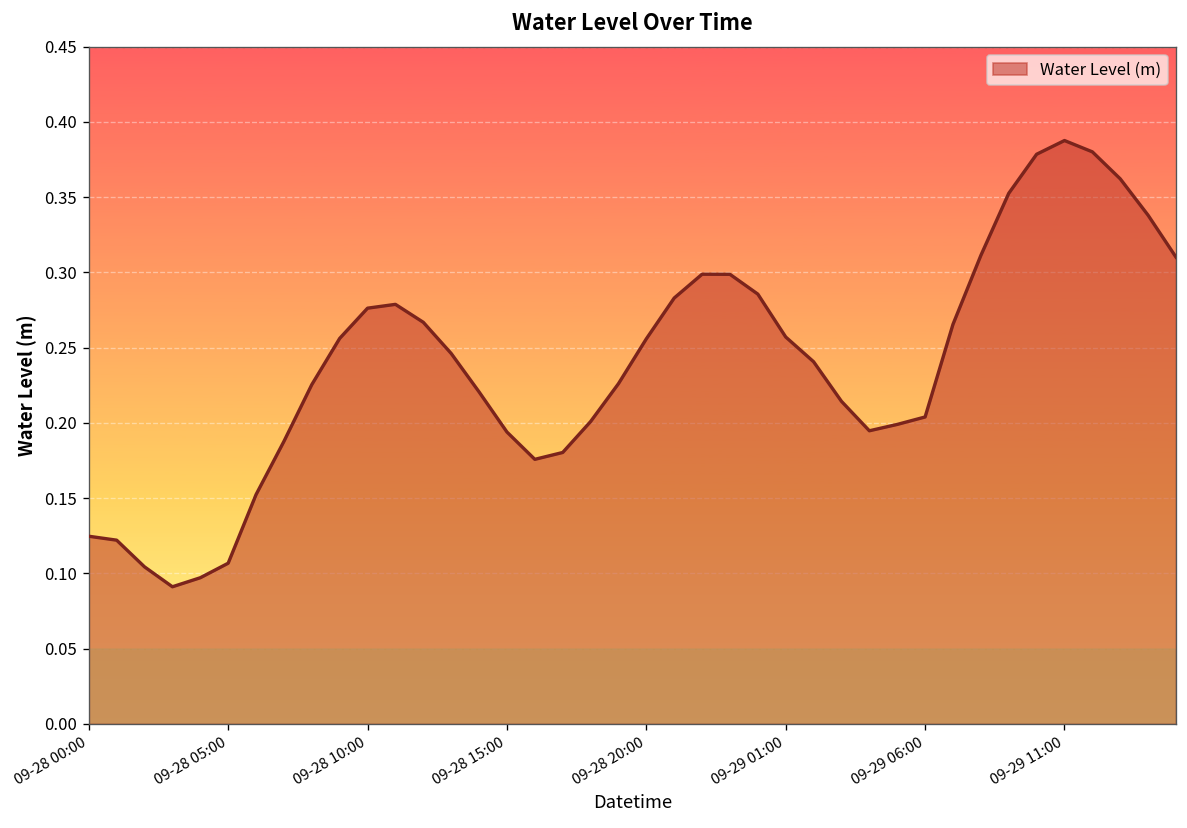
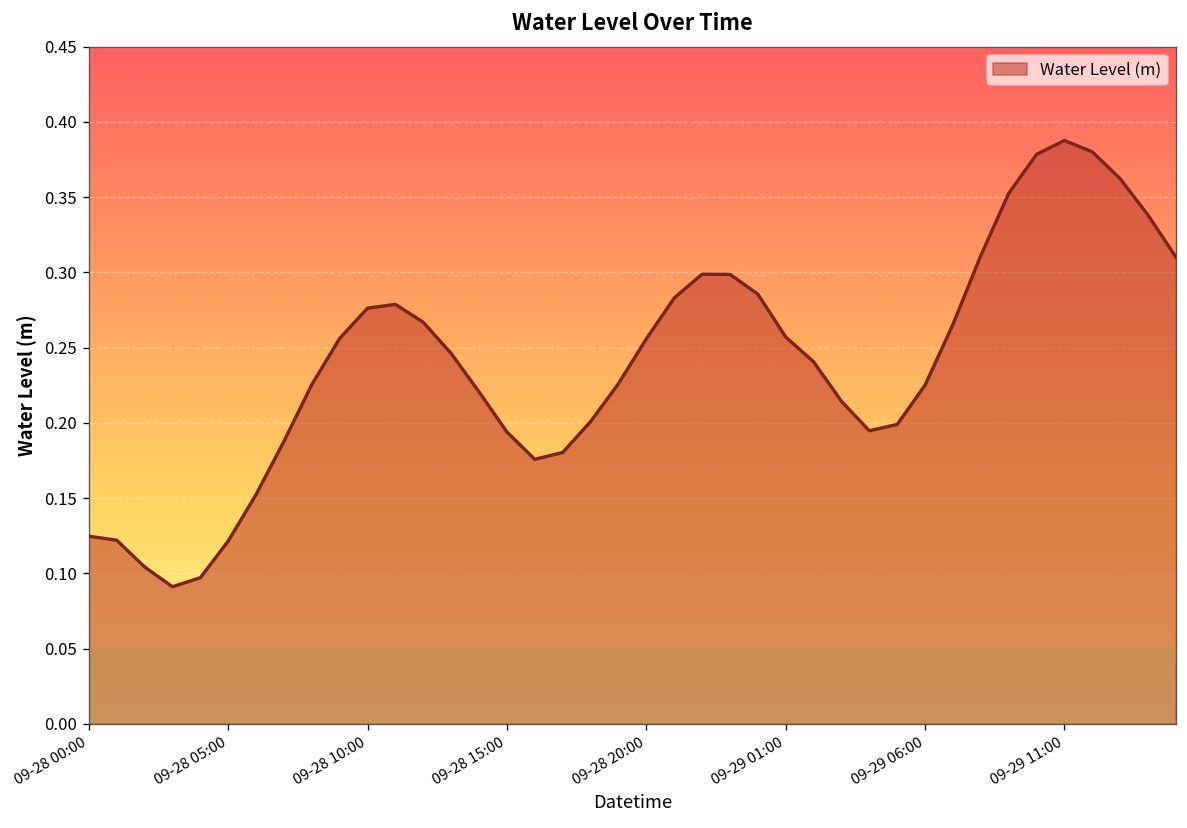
  {
    "09-28 00:00": 0.125,
-   "09-28 05:00": 0.107,
+   "09-28 05:00": 0.121,
    "09-28 10:00": 0.276,
    "09-28 15:00": 0.194,
    "09-28 20:00": 0.256,
    "09-29 01:00": 0.257,
-   "09-29 06:00": 0.204,
+   "09-29 06:00": 0.225,
    "09-29 11:00": 0.388
  }
